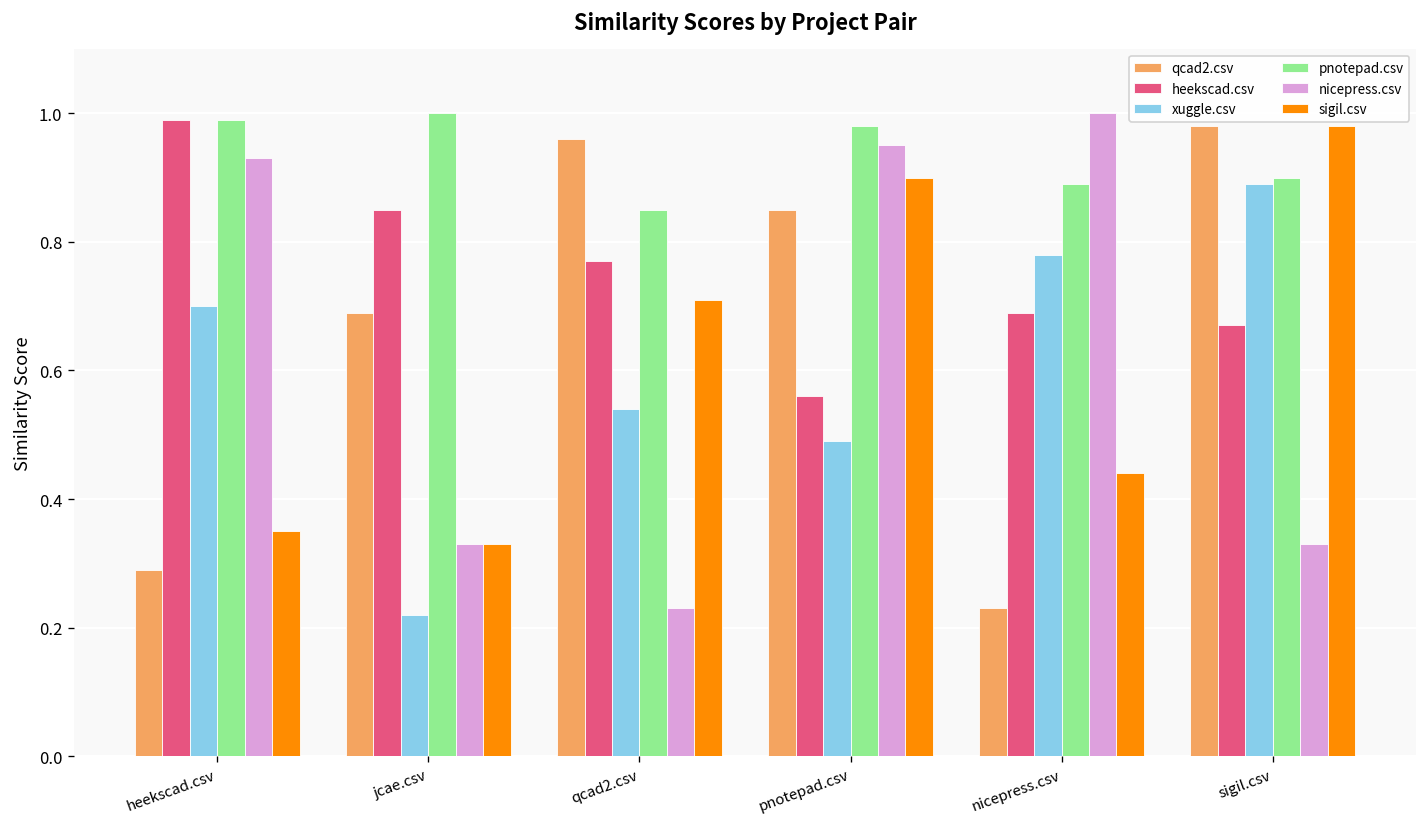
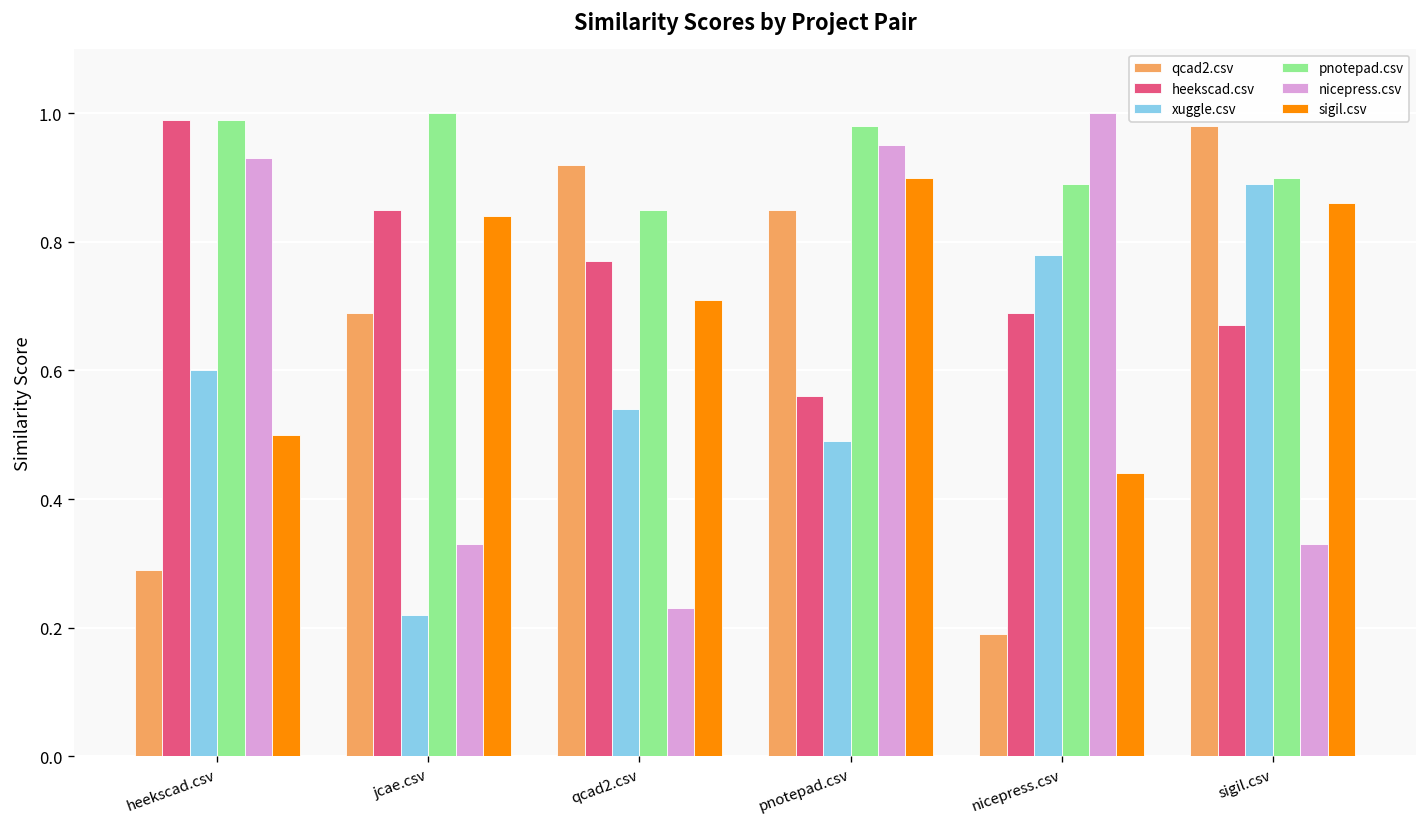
  {
    "qcad2.csv": {
      "heekscad.csv": 0.29,
      "jcae.csv": 0.69,
-     "qcad2.csv": 0.96,
+     "qcad2.csv": 0.92,
      "pnotepad.csv": 0.85,
-     "nicepress.csv": 0.23,
+     "nicepress.csv": 0.19,
      "sigil.csv": 0.98
    },
    "heekscad.csv": {
      "heekscad.csv": 0.99,
      "jcae.csv": 0.85,
      "qcad2.csv": 0.77,
      "pnotepad.csv": 0.56,
      "nicepress.csv": 0.69,
      "sigil.csv": 0.67
    },
    "xuggle.csv": {
-     "heekscad.csv": 0.7,
+     "heekscad.csv": 0.6,
      "jcae.csv": 0.22,
      "qcad2.csv": 0.54,
      "pnotepad.csv": 0.49,
      "nicepress.csv": 0.78,
      "sigil.csv": 0.89
    },
    "pnotepad.csv": {
      "heekscad.csv": 0.99,
      "jcae.csv": 1.00,
      "qcad2.csv": 0.85,
      "pnotepad.csv": 0.98,
      "nicepress.csv": 0.89,
      "sigil.csv": 0.90
    },
    "nicepress.csv": {
      "heekscad.csv": 0.93,
      "jcae.csv": 0.33,
      "qcad2.csv": 0.23,
      "pnotepad.csv": 0.95,
      "nicepress.csv": 1.00,
      "sigil.csv": 0.33
    },
    "sigil.csv": {
-     "heekscad.csv": 0.35,
-     "jcae.csv": 0.33,
+     "heekscad.csv": 0.50,
+     "jcae.csv": 0.84,
      "qcad2.csv": 0.71,
      "pnotepad.csv": 0.90,
      "nicepress.csv": 0.44,
-     "sigil.csv": 0.98
+     "sigil.csv": 0.86
    }
  }
